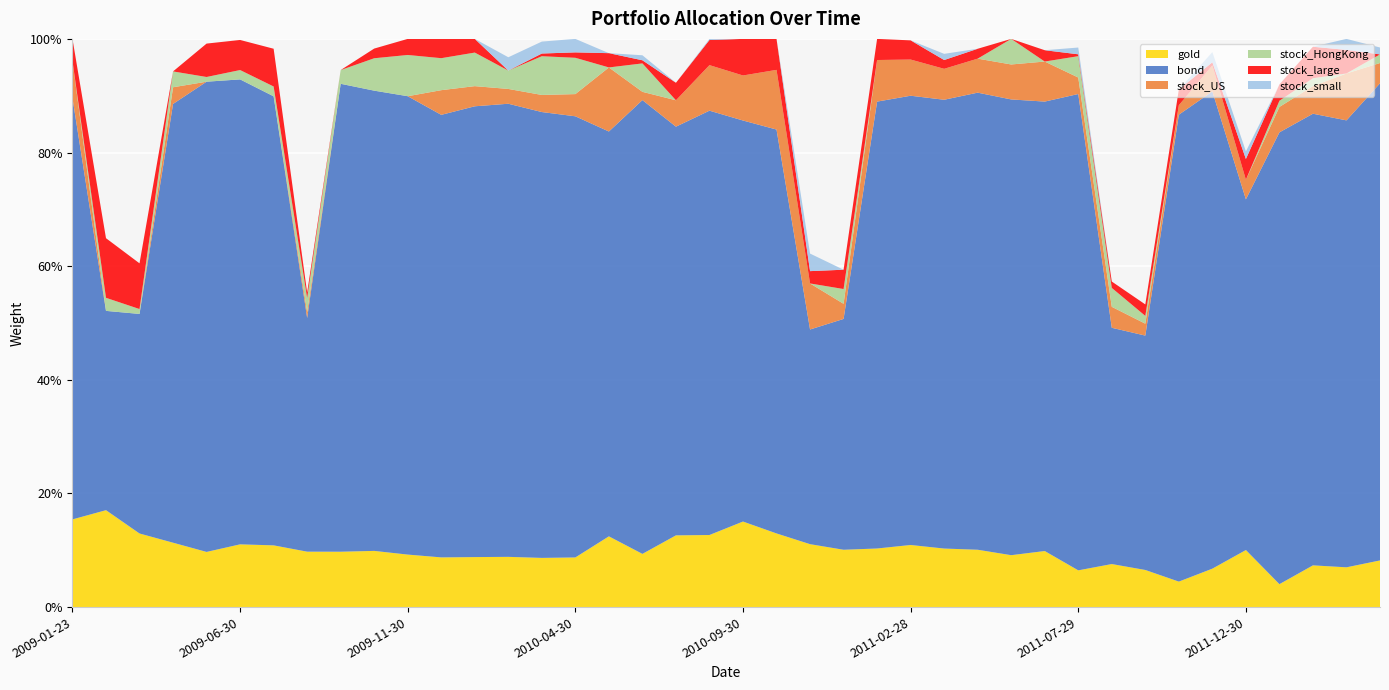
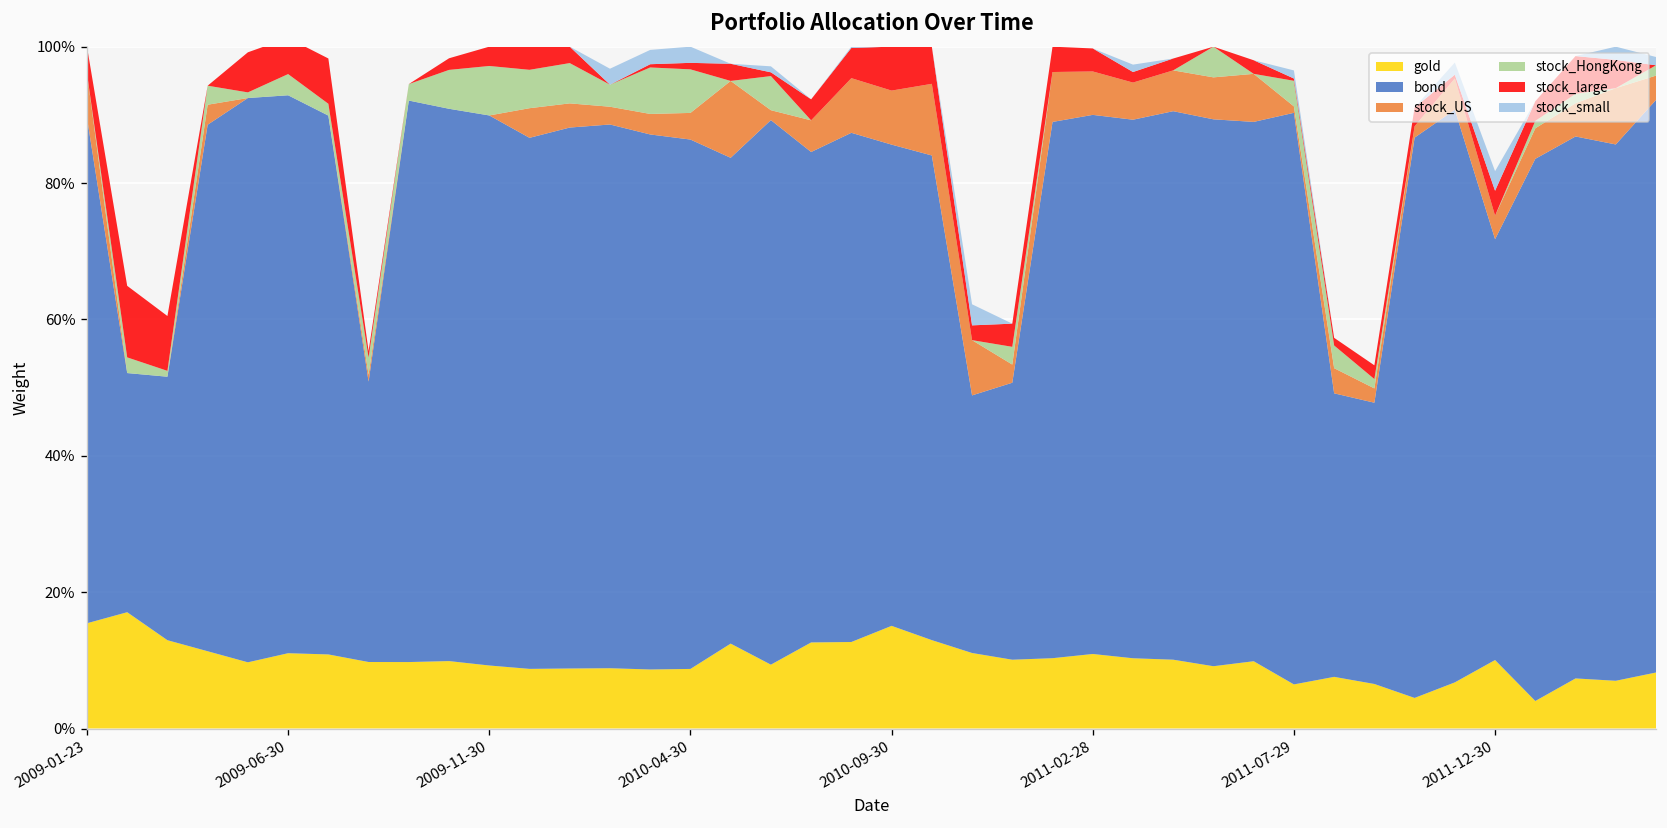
  {
    "gold": {
      "2009-01-23": "15%",
      "2009-06-30": "11%",
      "2009-11-30": "9%",
      "2010-04-30": "9%",
      "2010-09-30": "15%",
      "2011-02-28": "11%",
      "2011-07-29": "6%",
      "2011-12-30": "10%"
    },
    "bond": {
      "2009-01-23": "74%",
      "2010-04-30": "78%",
      "2010-09-30": "71%",
      "2011-02-28": "79%",
      "2011-07-29": "84%",
      "2011-12-30": "62%"
    },
    "stock_US": {
      "2010-04-30": "4%",
-     "2011-07-29": "3%"
+     "2011-07-29": "1%"
    },
    "stock_HongKong": {
-     "2009-06-30": "2%",
+     "2009-06-30": "3%",
      "2009-11-30": "7%",
      "2010-04-30": "6%"
    },
    "stock_large": {
      "2010-04-30": "1%",
      "2011-12-30": "4%"
    },
    "stock_small": {
      "2010-04-30": "2%",
      "2011-07-29": "1%",
-     "2011-12-30": "1%"
+     "2011-12-30": "3%"
    }
  }
